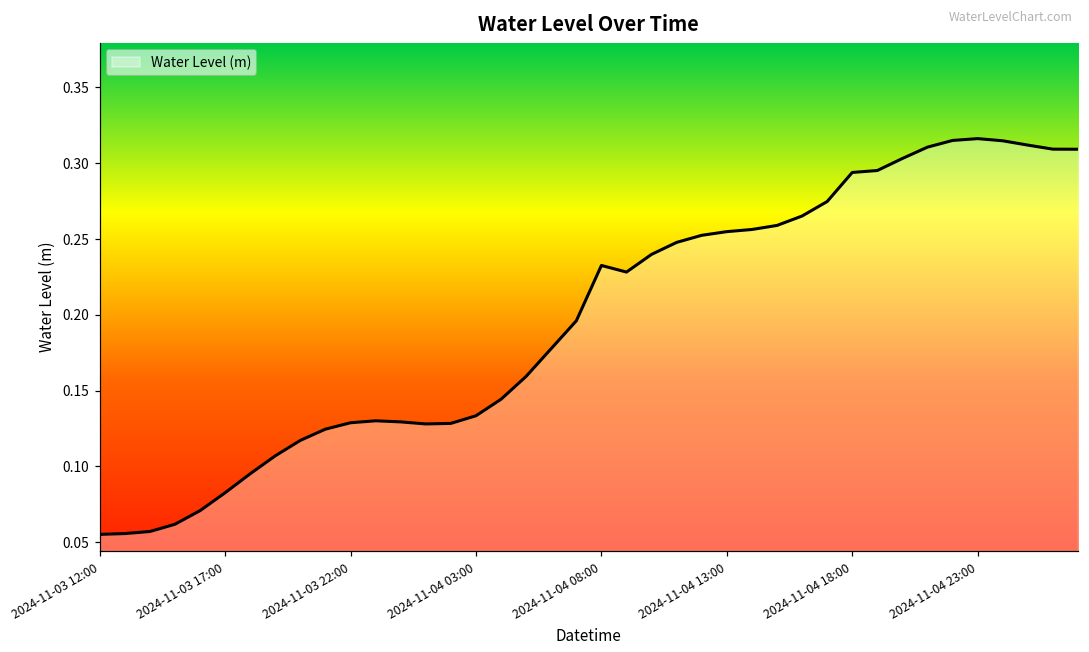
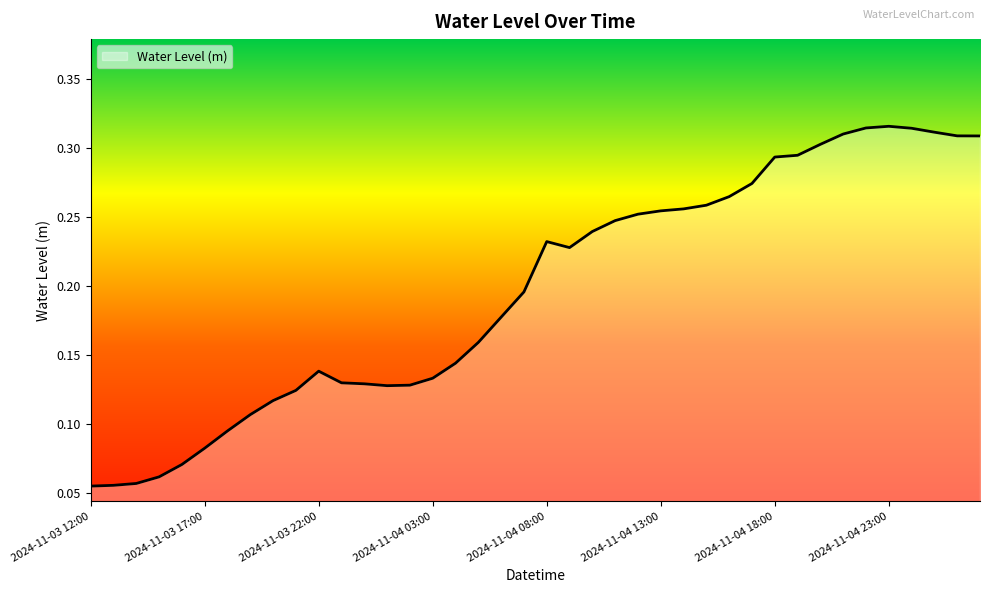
  {
    "2024-11-03 12:00": 0.055,
    "2024-11-03 17:00": 0.083,
-   "2024-11-03 22:00": 0.129,
+   "2024-11-03 22:00": 0.138,
    "2024-11-04 03:00": 0.133,
    "2024-11-04 08:00": 0.232,
    "2024-11-04 13:00": 0.255,
    "2024-11-04 18:00": 0.294,
    "2024-11-04 23:00": 0.316
  }
